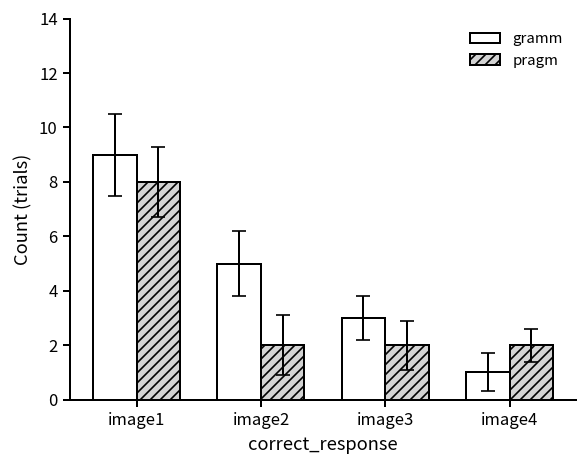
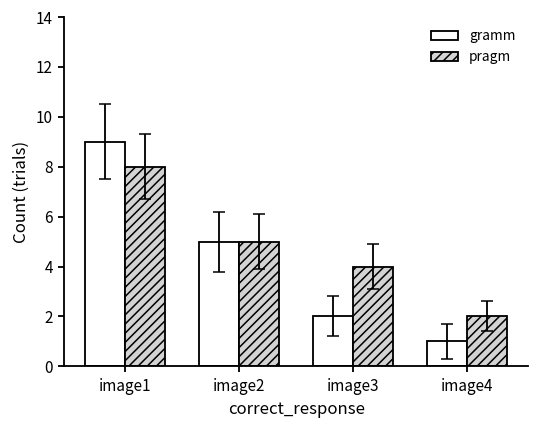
  {
    "gramm": {
      "image1": 9,
      "image2": 5,
-     "image3": 3,
+     "image3": 2,
      "image4": 1
    },
    "pragm": {
      "image1": 8,
-     "image2": 2,
-     "image3": 2,
+     "image2": 5,
+     "image3": 4,
      "image4": 2
    }
  }
